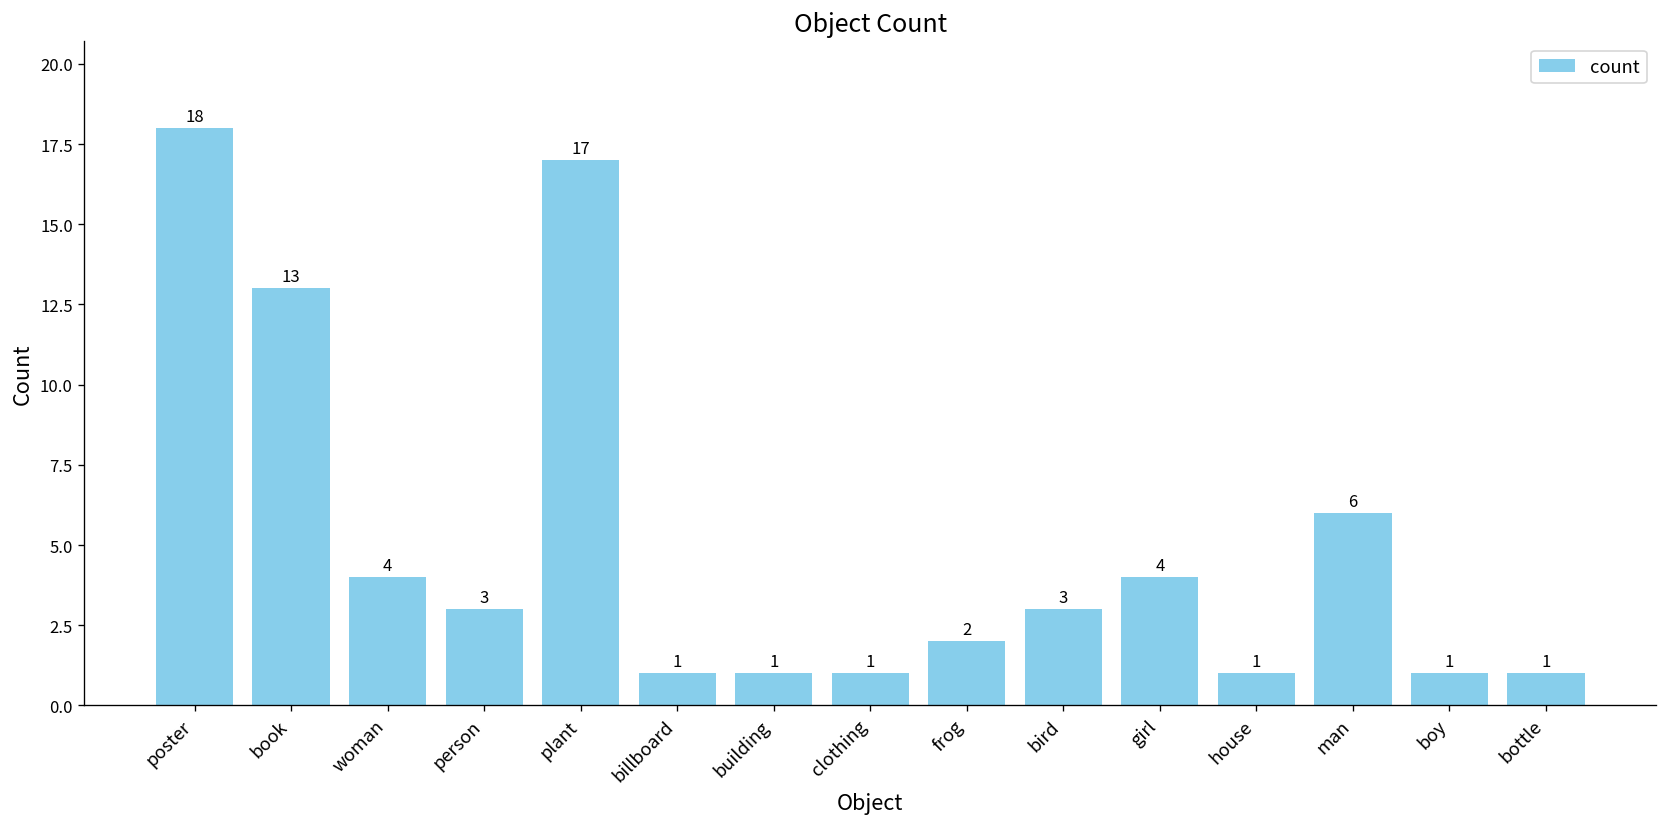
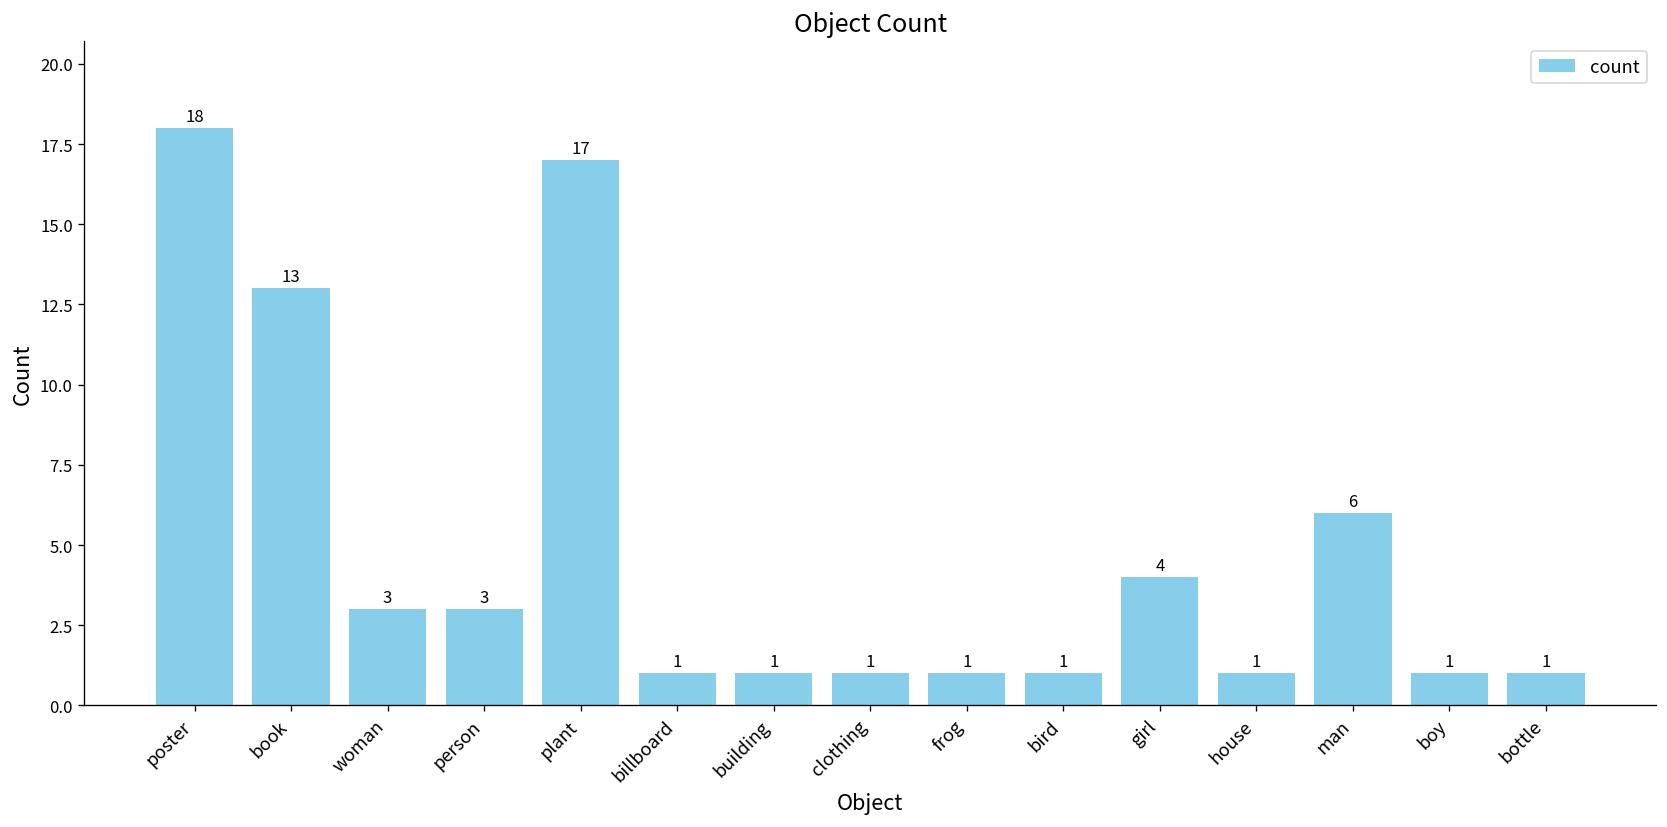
  {
    "poster": 18,
    "book": 13,
-   "woman": 4,
+   "woman": 3,
    "person": 3,
    "plant": 17,
    "billboard": 1,
    "building": 1,
    "clothing": 1,
-   "frog": 2,
-   "bird": 3,
+   "frog": 1,
+   "bird": 1,
    "girl": 4,
    "house": 1,
    "man": 6,
    "boy": 1,
    "bottle": 1
  }
